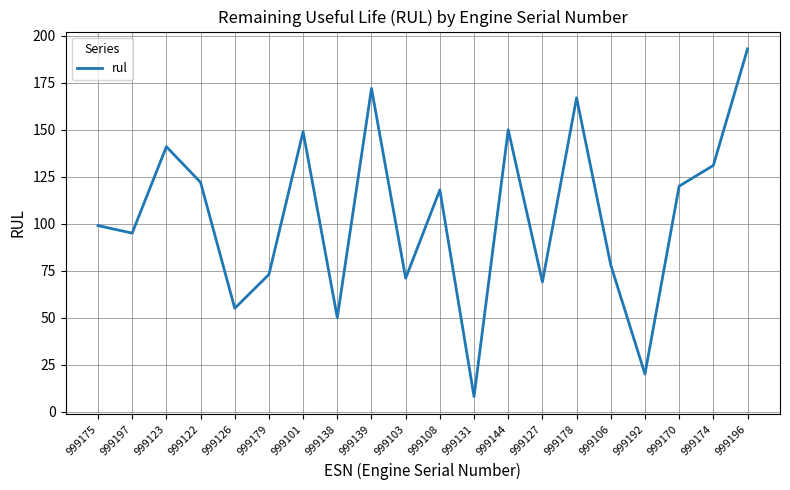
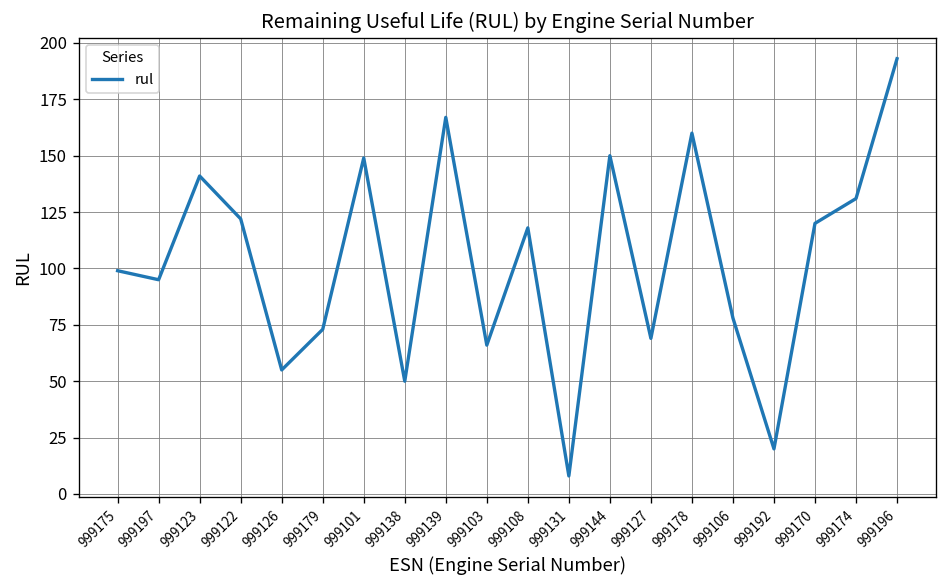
  {
    "999175": 99,
    "999197": 95,
    "999123": 141,
    "999122": 122,
    "999126": 55,
    "999179": 73,
    "999101": 149,
    "999138": 50,
-   "999139": 172,
-   "999103": 71,
+   "999139": 167,
+   "999103": 66,
    "999108": 118,
    "999131": 8,
    "999144": 150,
    "999127": 69,
-   "999178": 167,
+   "999178": 160,
    "999106": 78,
    "999192": 20,
    "999170": 120,
    "999174": 131,
    "999196": 193
  }
